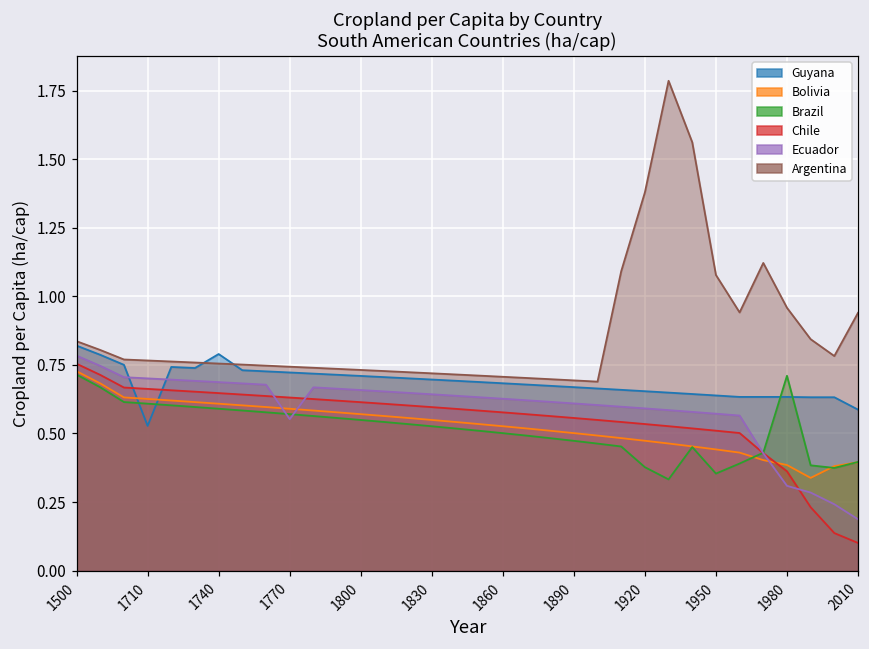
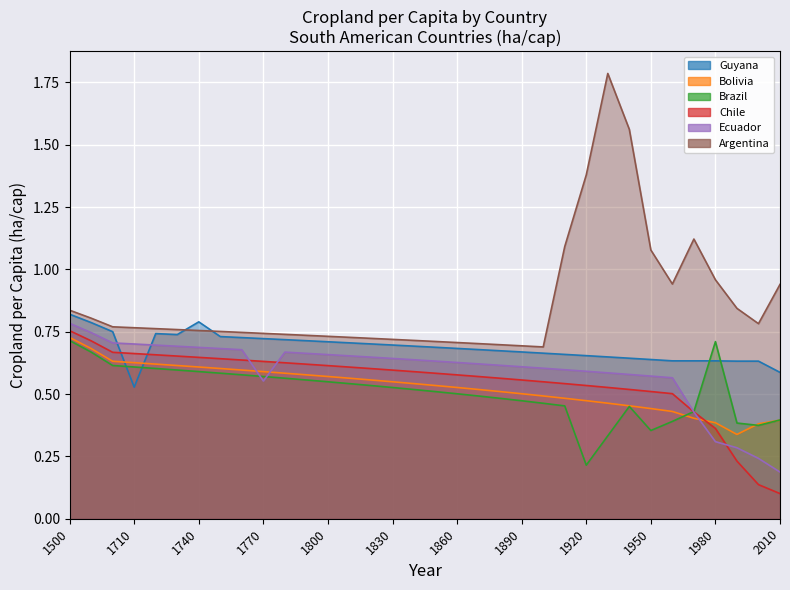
  {
    "Guyana": {
      "1500": 0.82,
      "1710": 0.53,
      "1740": 0.79,
      "1770": 0.72,
      "1800": 0.71,
      "1830": 0.70,
      "1860": 0.68,
      "1890": 0.67,
      "1920": 0.65,
      "1950": 0.64,
      "1980": 0.63,
      "2010": 0.59
    },
    "Brazil": {
      "1500": 0.71,
      "1710": 0.61,
      "1740": 0.59,
      "1770": 0.57,
      "1800": 0.55,
      "1830": 0.53,
      "1860": 0.50,
      "1890": 0.47,
-     "1920": 0.38,
+     "1920": 0.21,
      "1950": 0.35,
      "1980": 0.71
    },
    "Ecuador": {
      "1500": 0.78,
      "1710": 0.70,
      "1740": 0.69,
      "1770": 0.55,
      "1800": 0.66,
      "1830": 0.64,
      "1860": 0.63,
      "1890": 0.61,
      "1920": 0.59,
      "1950": 0.57,
      "1980": 0.31,
      "2010": 0.19
    }
  }
